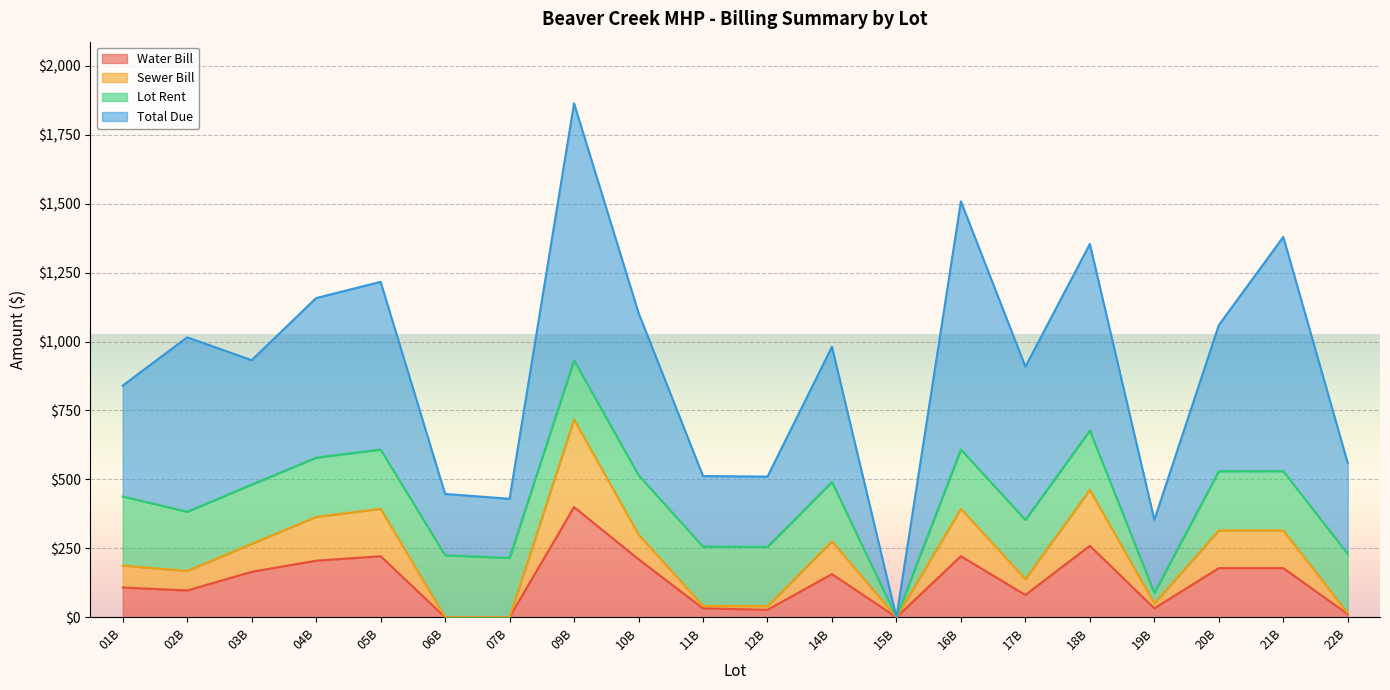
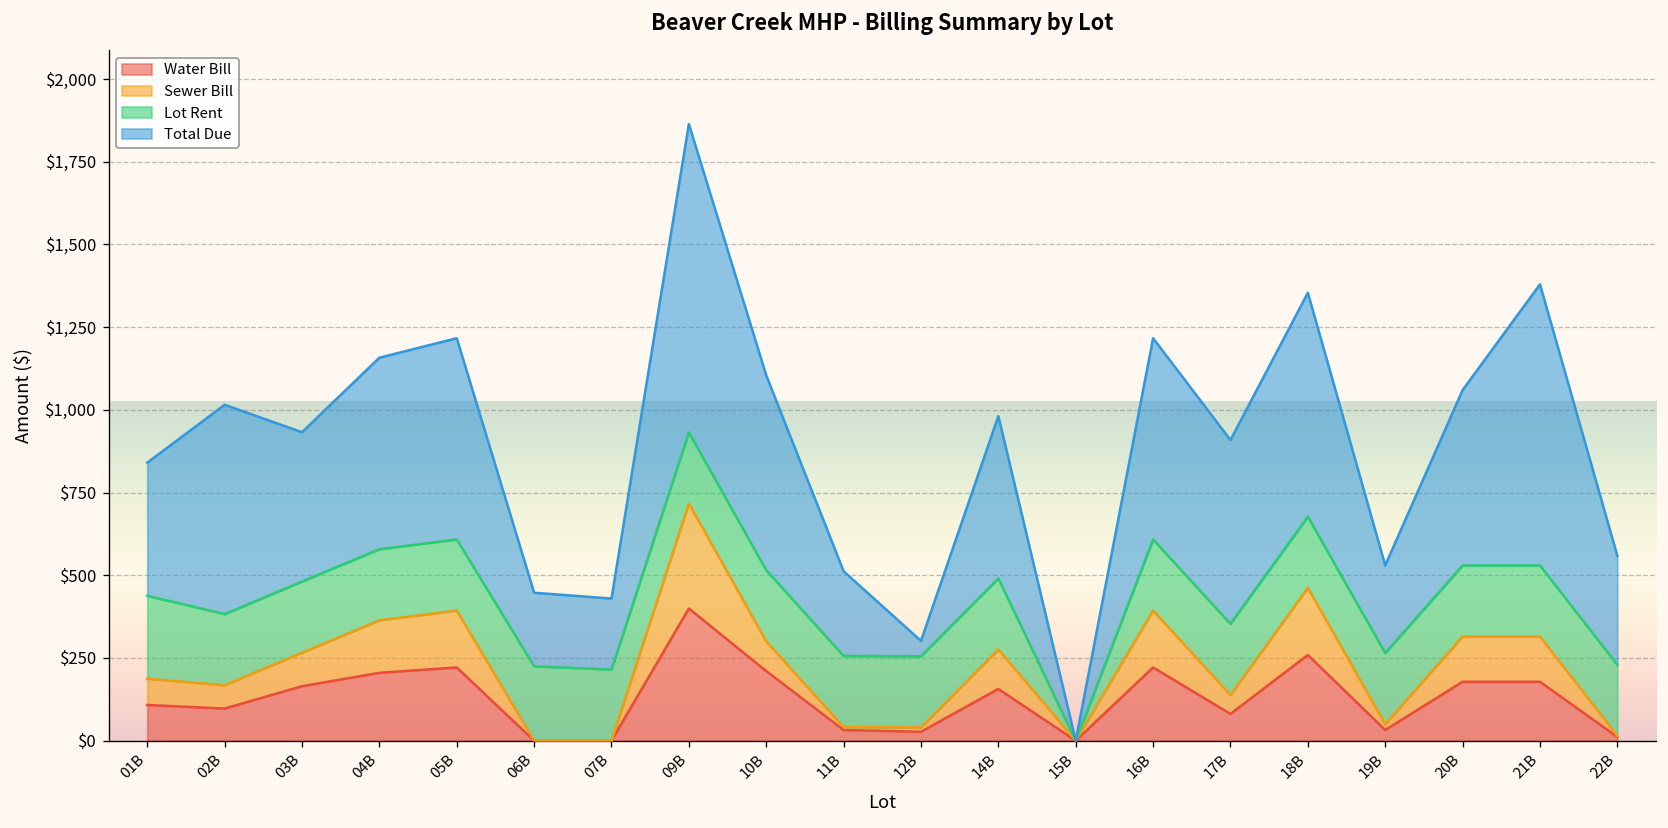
  {
    "Water Bill": {
      "01B": "$110",
      "02B": "$100",
      "03B": "$160",
      "04B": "$210",
      "05B": "$220",
      "09B": "$400",
      "10B": "$210",
      "12B": "$30",
      "14B": "$160",
      "16B": "$220",
      "17B": "$80",
      "18B": "$260",
      "19B": "$30",
      "20B": "$180",
      "21B": "$180"
    },
    "Sewer Bill": {
      "01B": "$80",
      "02B": "$70",
      "03B": "$100",
      "04B": "$160",
      "05B": "$170",
      "09B": "$320",
      "10B": "$90",
      "12B": "$10",
      "14B": "$120",
      "16B": "$170",
      "17B": "$60",
      "18B": "$200",
      "19B": "$20",
      "20B": "$140",
      "21B": "$140"
    },
    "Lot Rent": {
      "01B": "$250",
      "02B": "$210",
      "03B": "$220",
      "04B": "$220",
      "05B": "$210",
      "06B": "$230",
      "07B": "$220",
      "09B": "$220",
      "10B": "$220",
      "11B": "$220",
      "12B": "$220",
      "14B": "$220",
      "16B": "$210",
      "17B": "$220",
      "18B": "$220",
-     "19B": "$40",
+     "19B": "$220",
      "20B": "$210",
      "21B": "$210",
      "22B": "$220"
    },
    "Total Due": {
      "01B": "$400",
      "02B": "$630",
      "03B": "$450",
      "04B": "$580",
      "05B": "$610",
      "06B": "$220",
      "07B": "$210",
      "09B": "$930",
      "10B": "$590",
      "11B": "$260",
-     "12B": "$250",
+     "12B": "$50",
      "14B": "$490",
-     "16B": "$900",
+     "16B": "$610",
      "17B": "$560",
      "18B": "$680",
      "19B": "$260",
      "20B": "$530",
      "21B": "$850",
      "22B": "$330"
    }
  }
